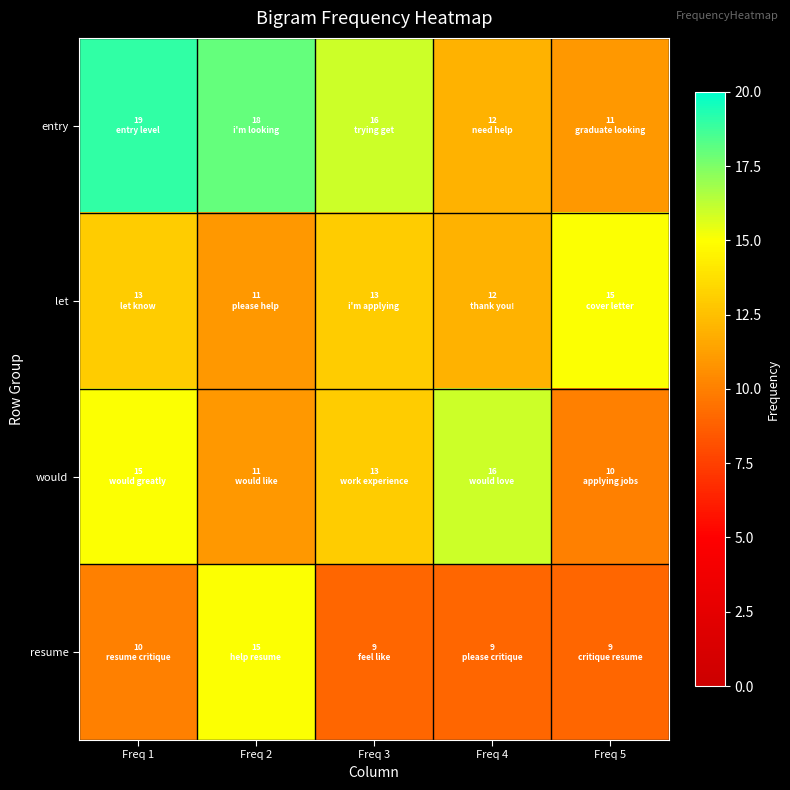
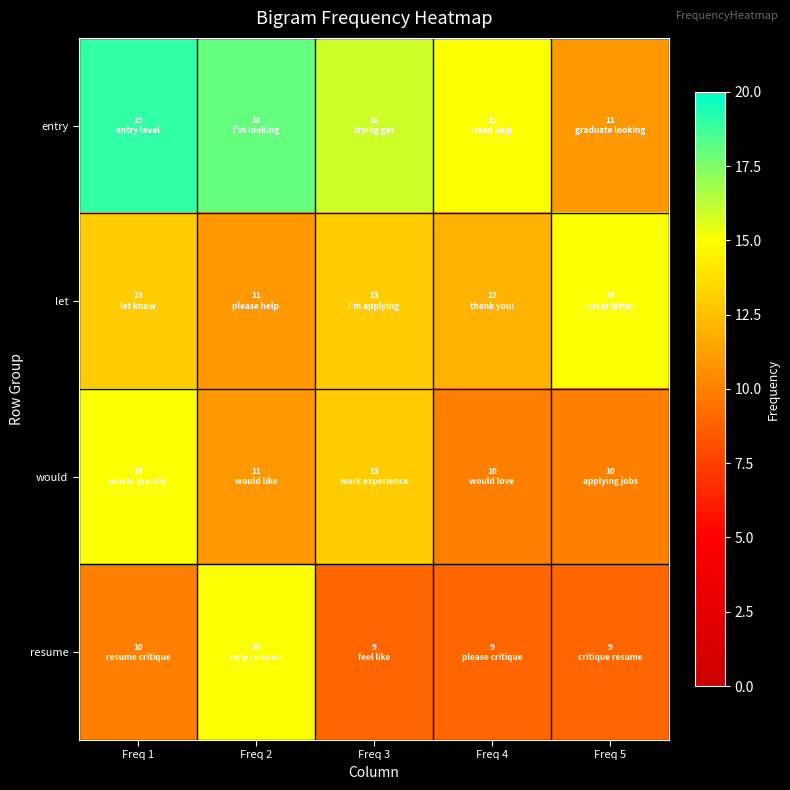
  {
    "entry": {
      "Freq 1": 19,
      "Freq 2": 18,
      "Freq 3": 16,
-     "Freq 4": 12,
+     "Freq 4": 15,
      "Freq 5": 11
    },
    "let": {
      "Freq 1": 13,
      "Freq 2": 11,
      "Freq 3": 13,
      "Freq 4": 12,
      "Freq 5": 15
    },
    "would": {
      "Freq 1": 15,
      "Freq 2": 11,
      "Freq 3": 13,
-     "Freq 4": 16,
+     "Freq 4": 10,
      "Freq 5": 10
    },
    "resume": {
      "Freq 1": 10,
      "Freq 2": 15,
      "Freq 3": 9,
      "Freq 4": 9,
      "Freq 5": 9
    }
  }
